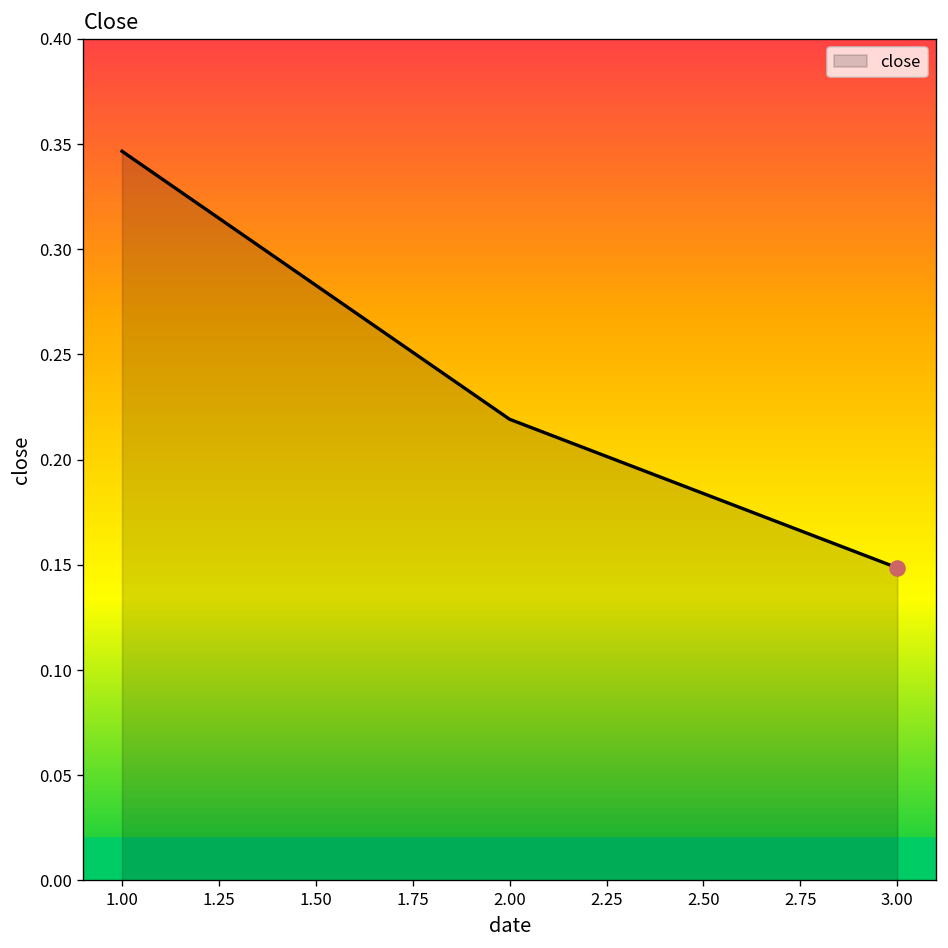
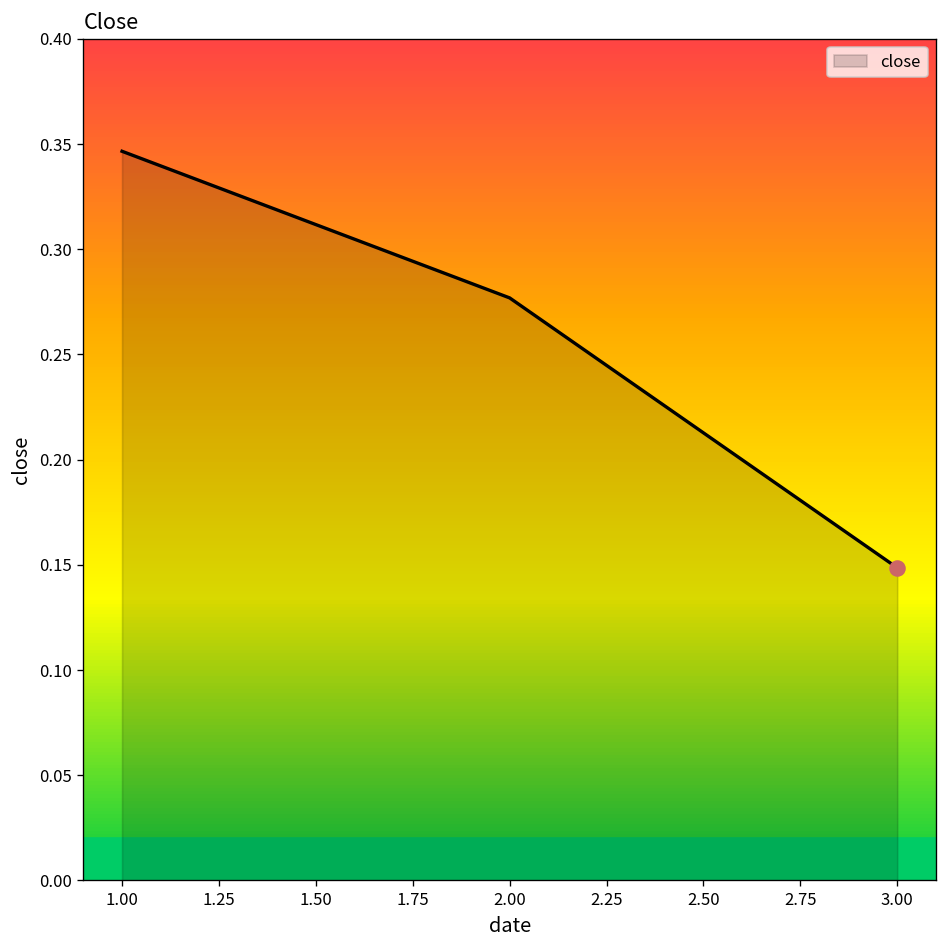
  {
    "close": {
      "1.00": 0.347,
-     "2.00": 0.219
+     "2.00": 0.277
    }
  }
